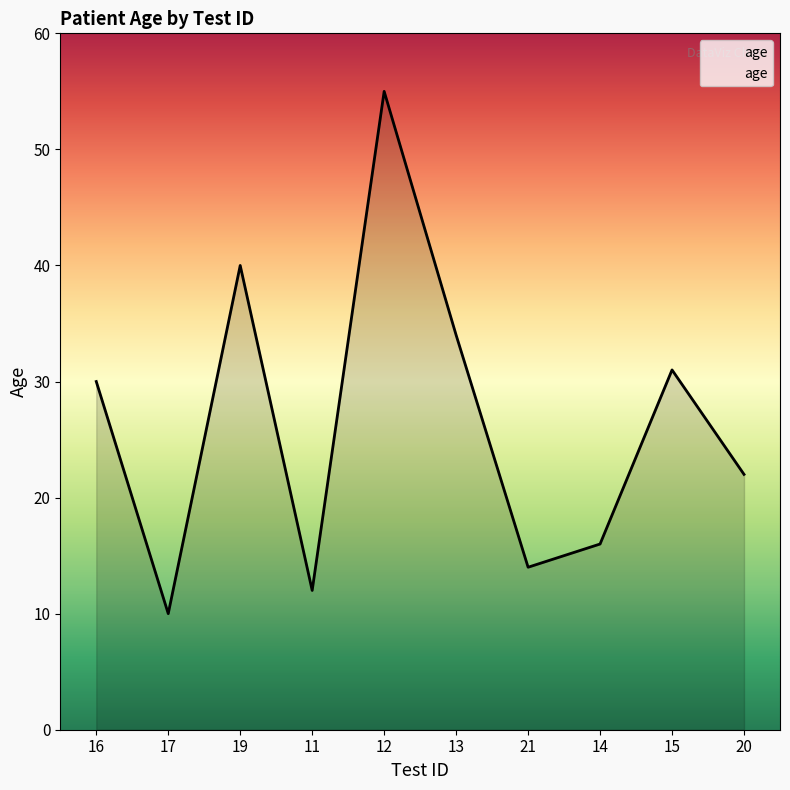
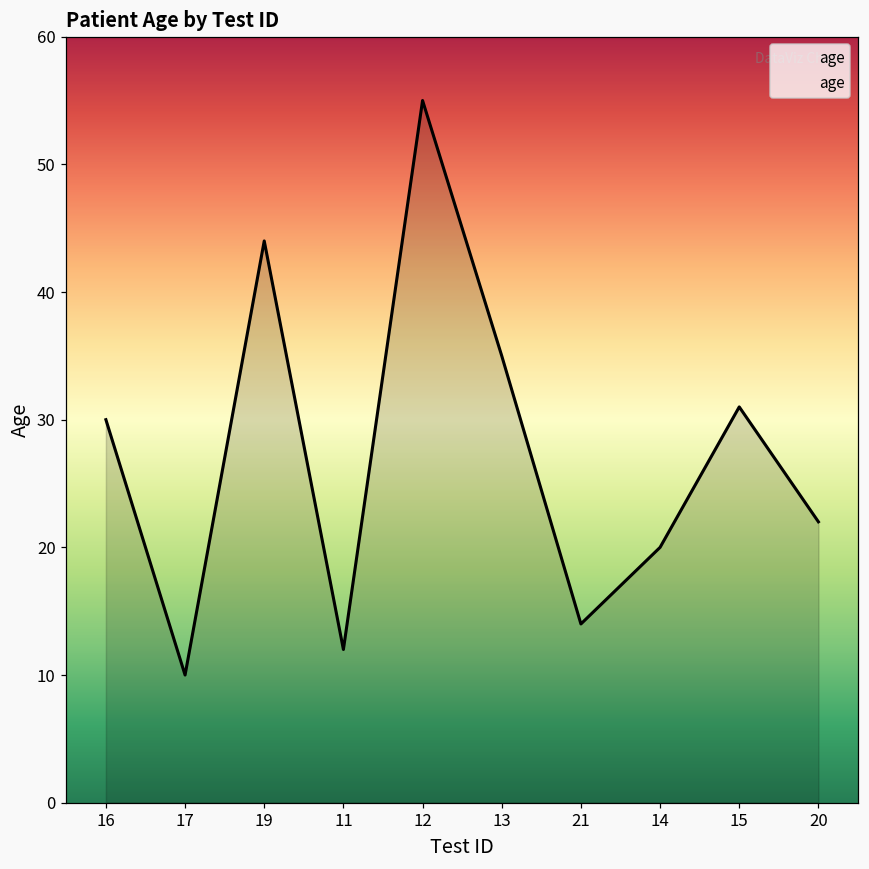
  {
    "16": 30,
    "17": 10,
-   "19": 40,
+   "19": 44,
    "11": 12,
    "12": 55,
-   "13": 34,
+   "13": 35,
    "21": 14,
-   "14": 16,
+   "14": 20,
    "15": 31,
    "20": 22
  }
